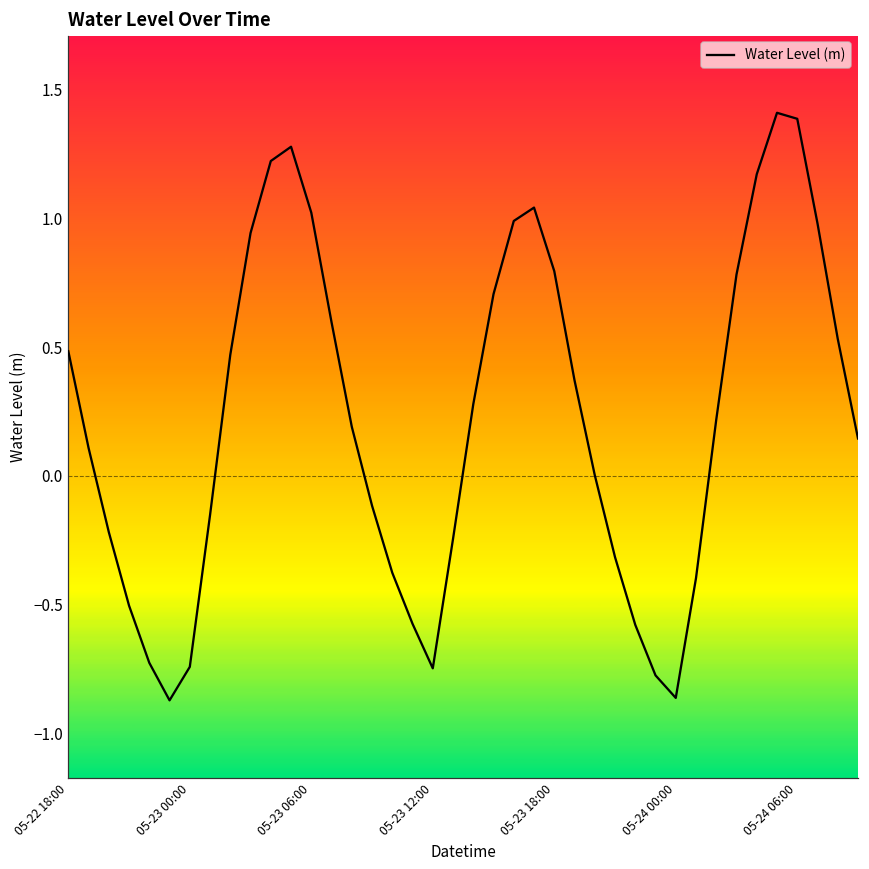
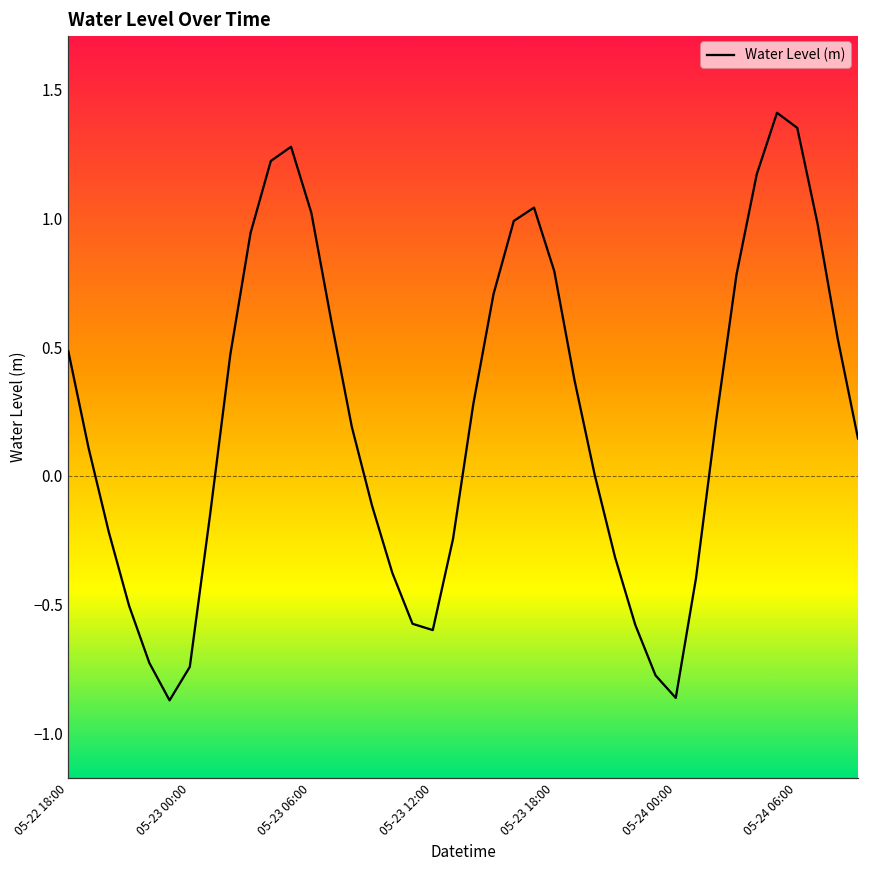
  {
    "05-22 18:00": 0.48,
    "05-23 00:00": -0.74,
    "05-23 06:00": 1.02,
-   "05-23 12:00": -0.75,
+   "05-23 12:00": -0.60,
    "05-23 18:00": 0.79,
    "05-24 00:00": -0.86,
-   "05-24 06:00": 1.39
+   "05-24 06:00": 1.35
  }
